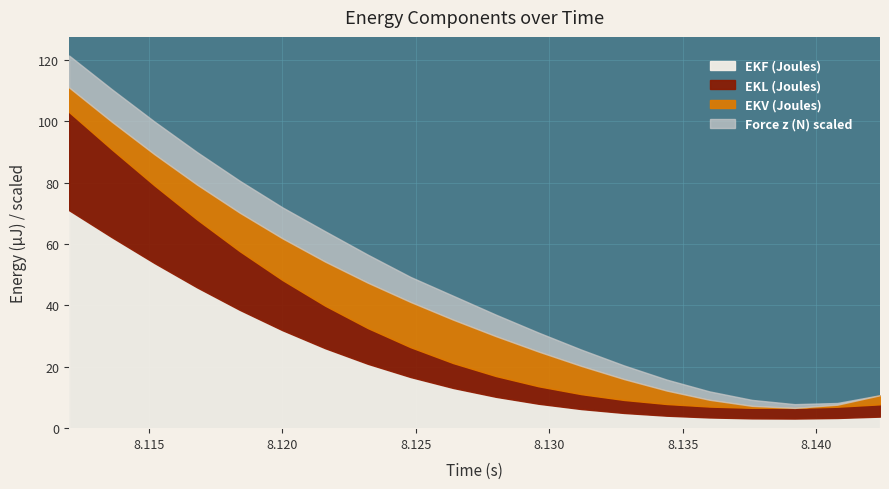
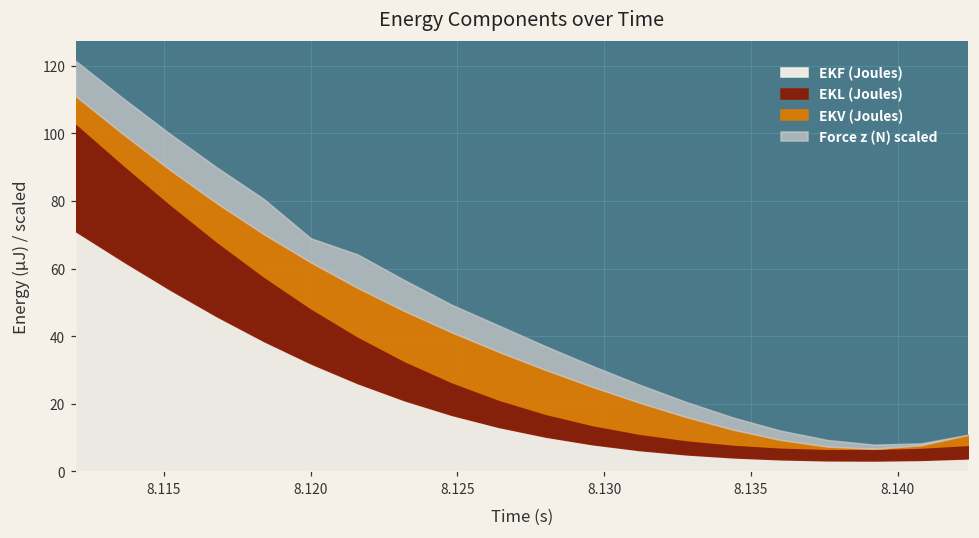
  {
    "EKF (Joules)": {
      "8.120": 32
    },
    "EKL (Joules)": {
      "8.120": 16
    },
    "EKV (Joules)": {
      "8.120": 14
    },
    "Force z (N) scaled": {
-     "8.120": 10
+     "8.120": 7
    }
  }
